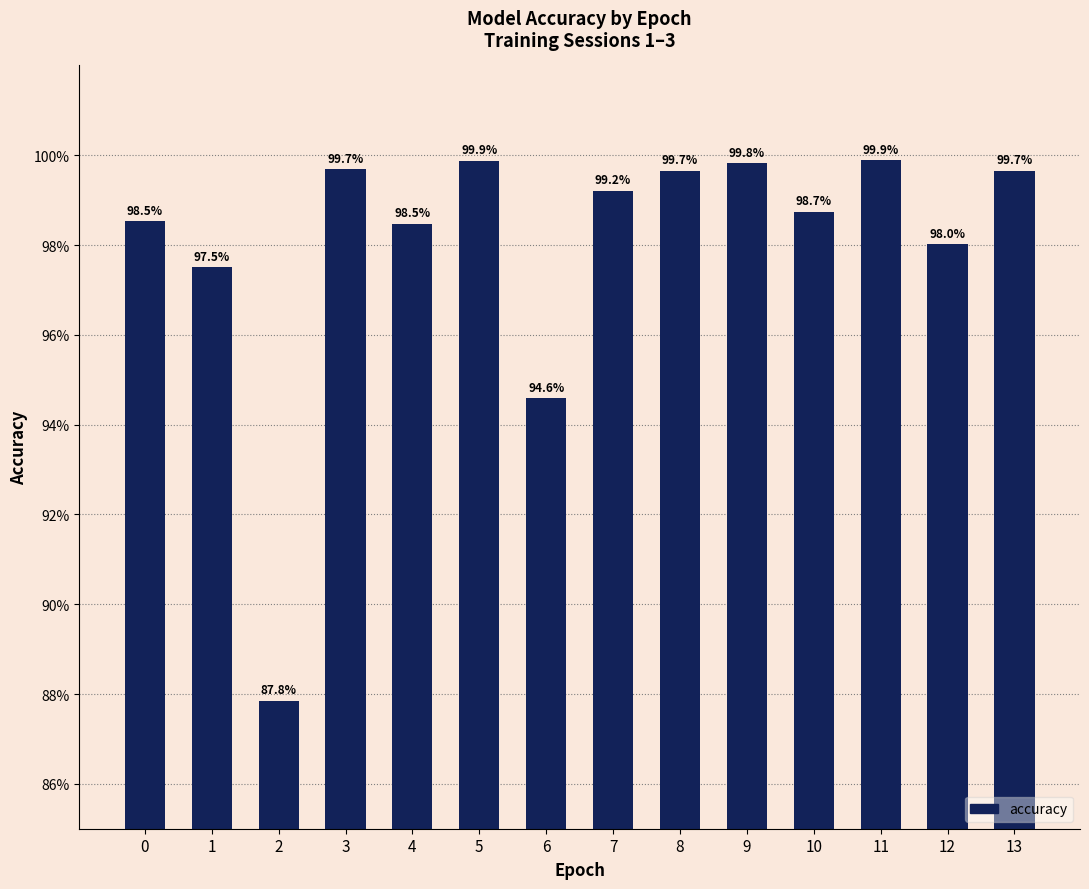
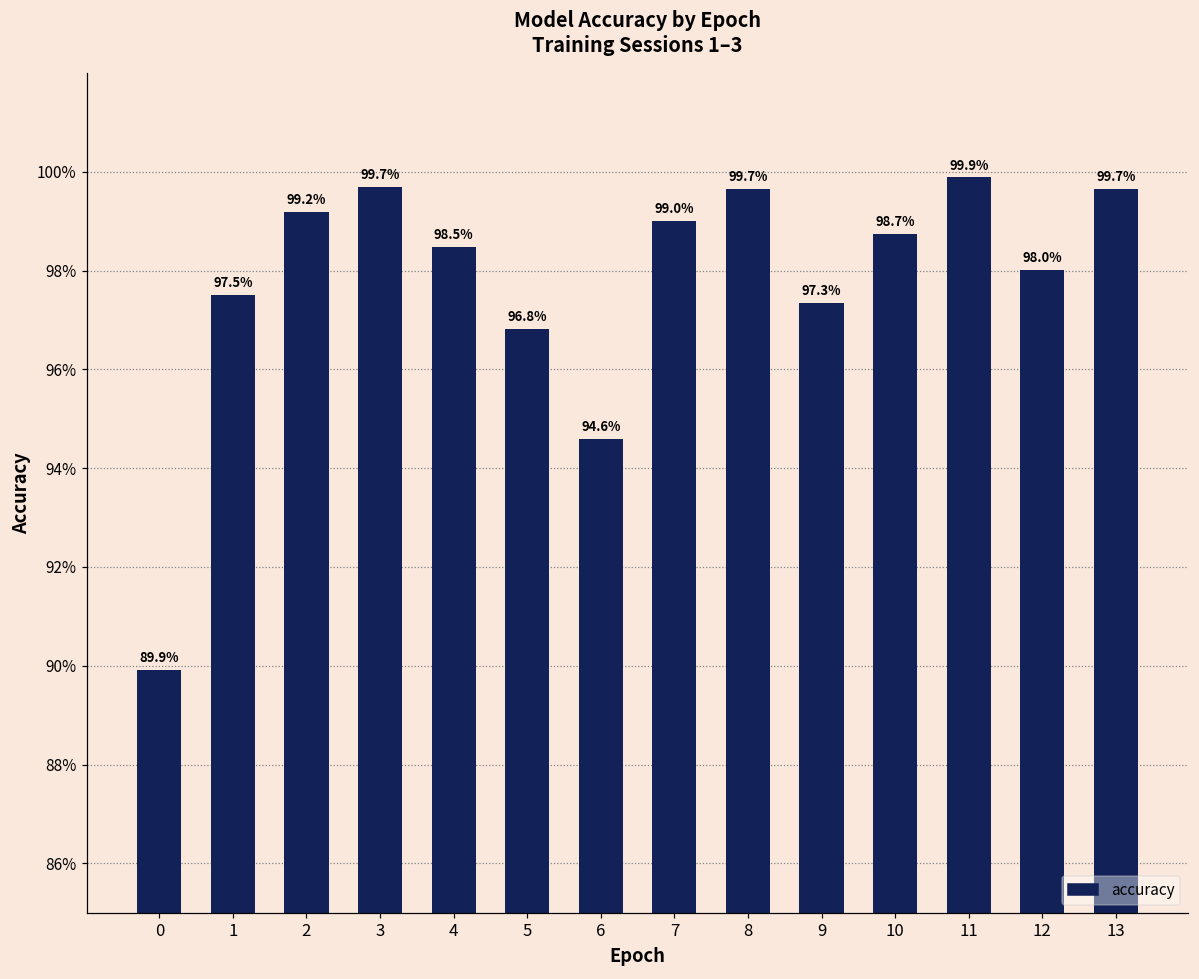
  {
-   "0": "98.5%",
+   "0": "89.9%",
    "1": "97.5%",
-   "2": "87.8%",
+   "2": "99.2%",
    "3": "99.7%",
    "4": "98.5%",
-   "5": "99.9%",
+   "5": "96.8%",
    "6": "94.6%",
-   "7": "99.2%",
+   "7": "99.0%",
    "8": "99.7%",
-   "9": "99.8%",
+   "9": "97.3%",
    "10": "98.7%",
    "11": "99.9%",
    "12": "98.0%",
    "13": "99.7%"
  }
